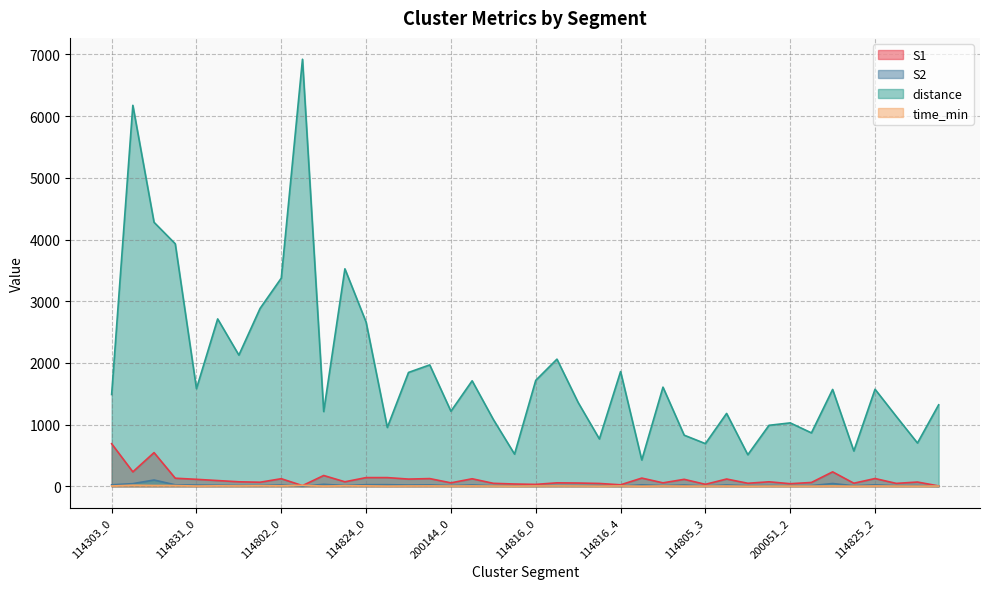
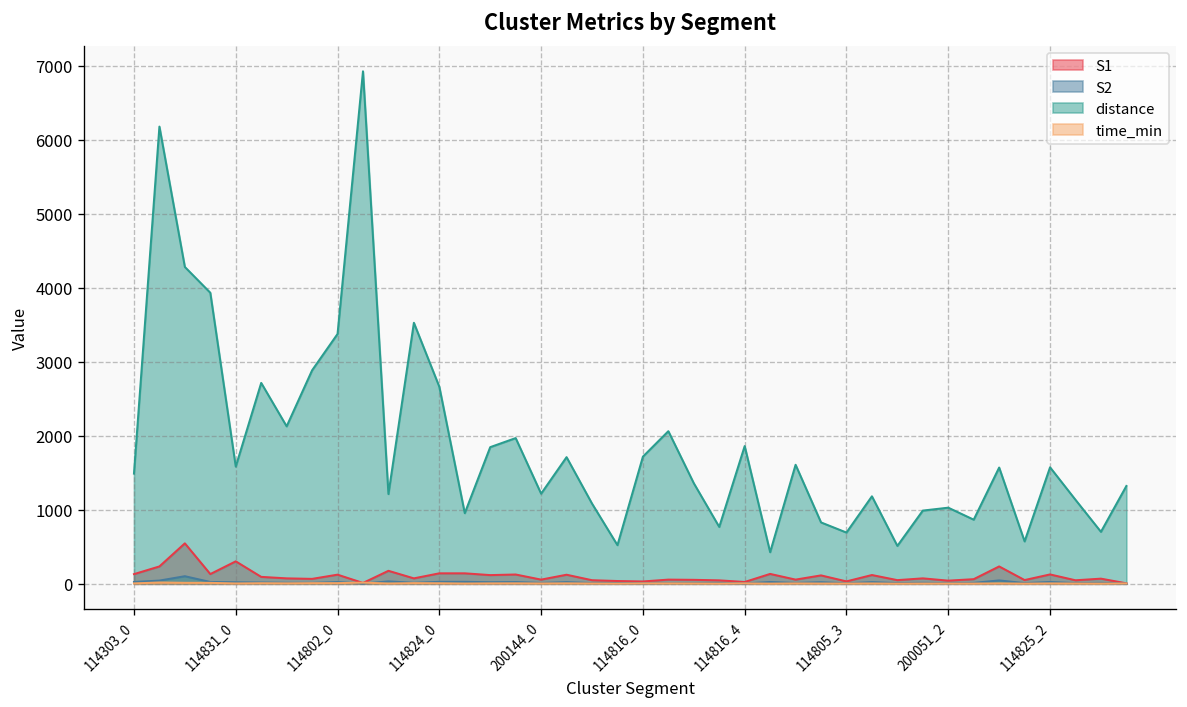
  {
    "S1": {
-     "114303_0": 700,
-     "114831_0": 100,
+     "114303_0": 100,
+     "114831_0": 300,
      "114802_0": 100,
      "114824_0": 100,
      "200144_0": 100,
      "114825_2": 100
    }
  }
